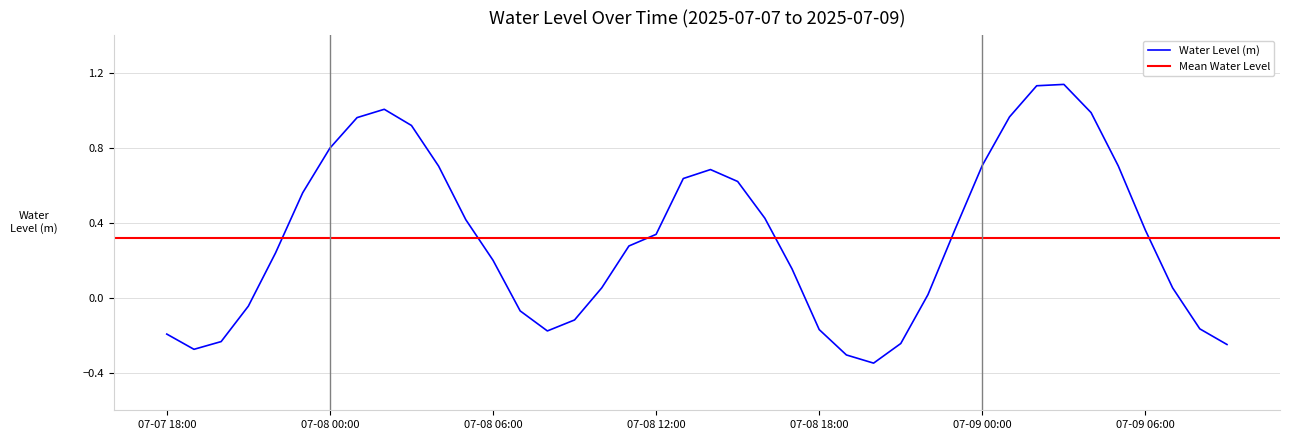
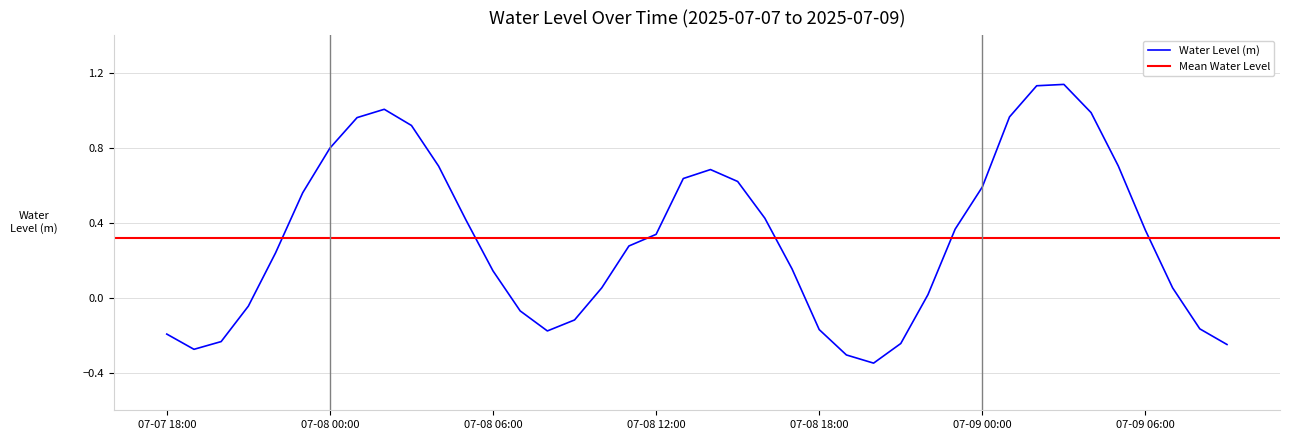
  {
    "07-07 18:00": -0.19,
    "07-08 00:00": 0.80,
-   "07-08 06:00": 0.20,
+   "07-08 06:00": 0.14,
    "07-08 12:00": 0.34,
    "07-08 18:00": -0.17,
-   "07-09 00:00": 0.71,
+   "07-09 00:00": 0.59,
    "07-09 06:00": 0.36
  }
